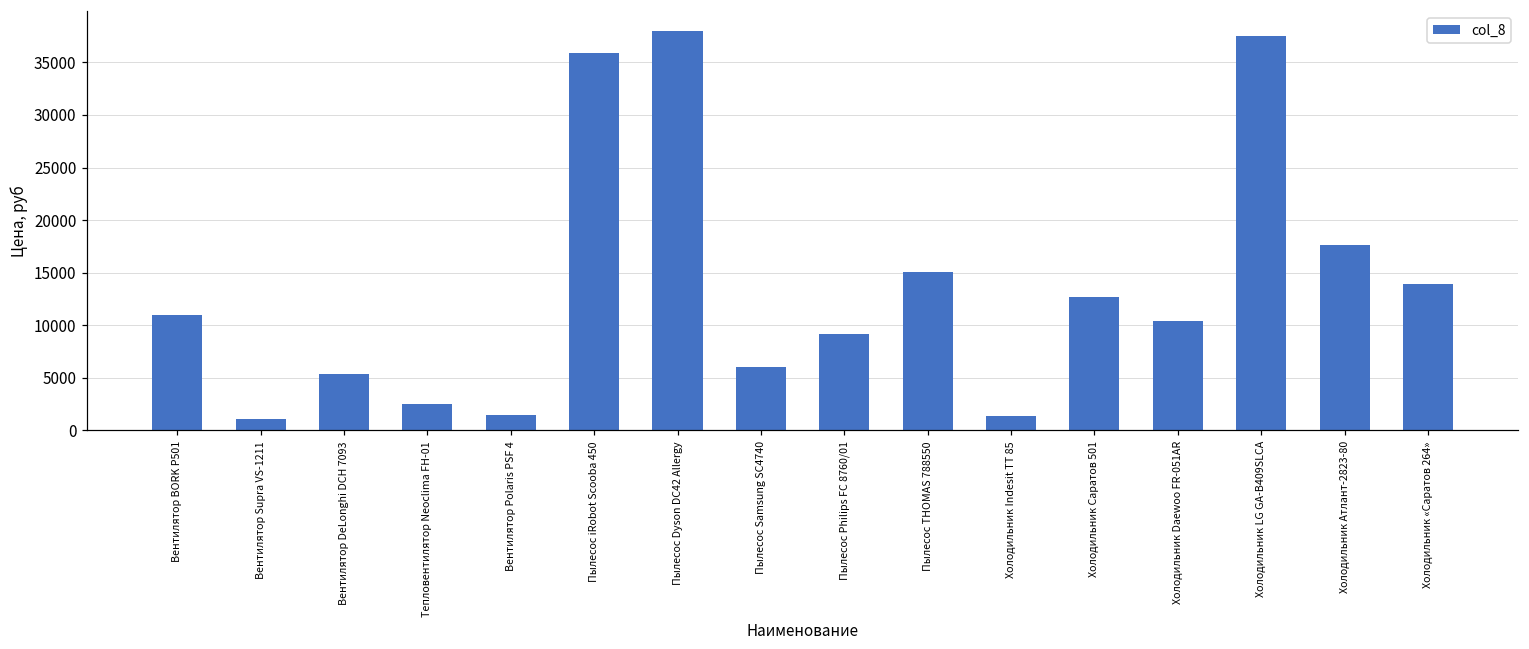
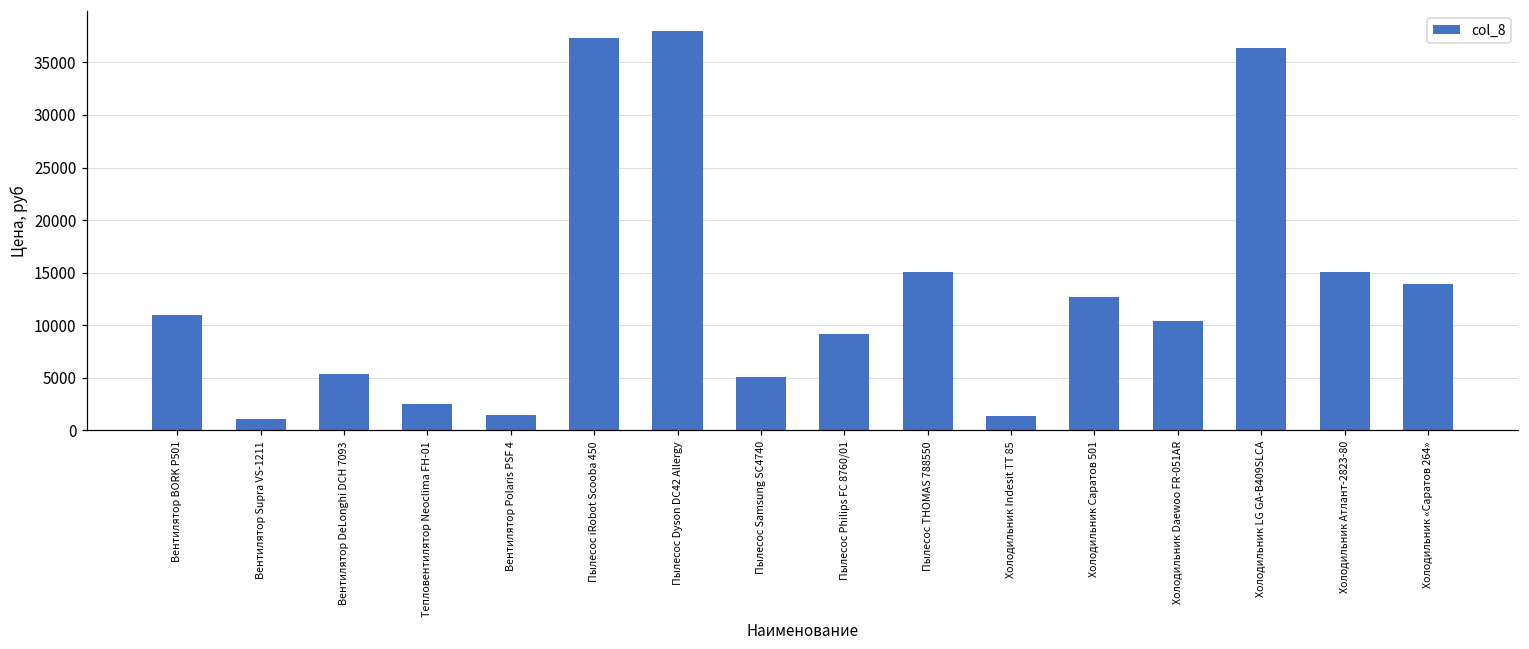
  {
    "Вентилятор BORK P501": 11000,
    "Вентилятор Supra VS-1211": 1000,
    "Вентилятор DeLonghi DCH 7093": 5000,
    "Тепловентилятор Neoclima FH-01": 3000,
    "Вентилятор Polaris PSF 4": 1000,
-   "Пылесос iRobot Scooba 450": 36000,
+   "Пылесос iRobot Scooba 450": 37000,
    "Пылесос Dyson DC42 Allergy": 38000,
-   "Пылесос Samsung SC4740": 6000,
+   "Пылесос Samsung SC4740": 5000,
    "Пылесос Philips FC 8760/01": 9000,
    "Пылесос THOMAS 788550": 15000,
    "Холодильник Indesit ТТ 85": 1000,
    "Холодильник Саратов 501": 13000,
    "Холодильник Daewoo FR-051AR": 10000,
-   "Холодильник LG GA-B409SLCA": 38000,
-   "Холодильник Атлант-2823-80": 18000,
+   "Холодильник LG GA-B409SLCA": 36000,
+   "Холодильник Атлант-2823-80": 15000,
    "Холодильник «Саратов 264»": 14000
  }
